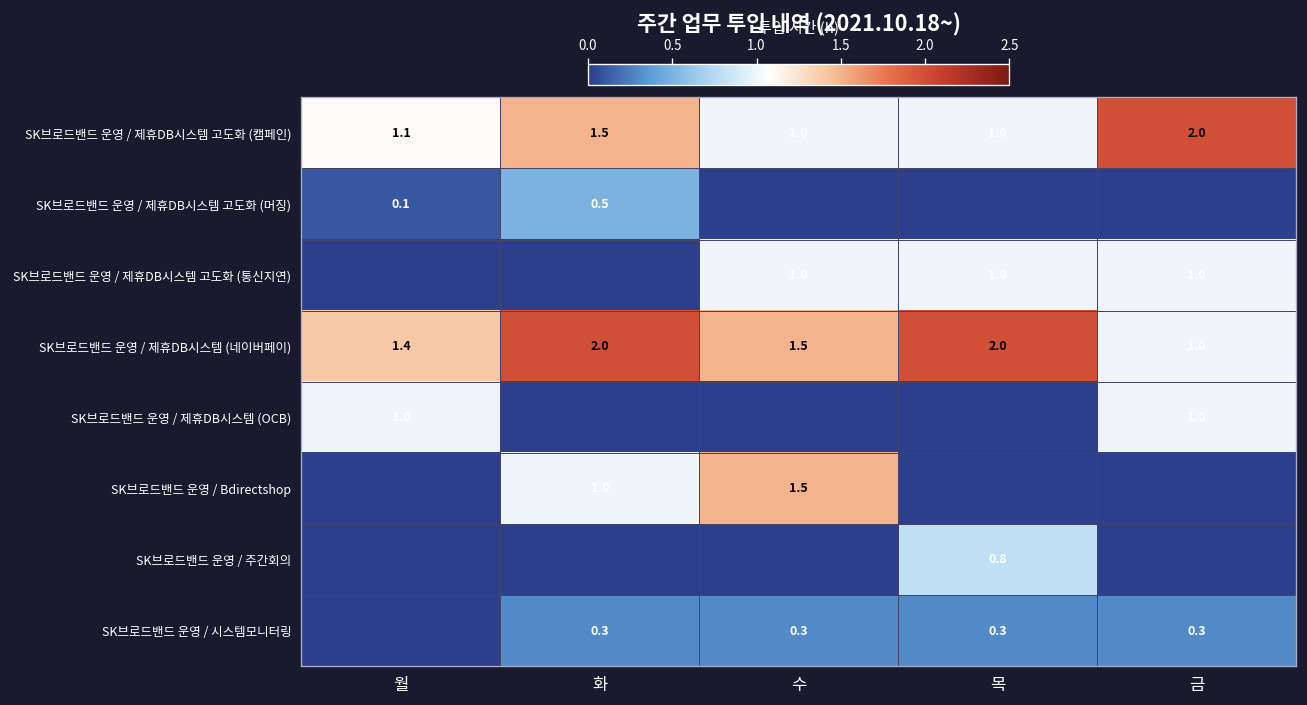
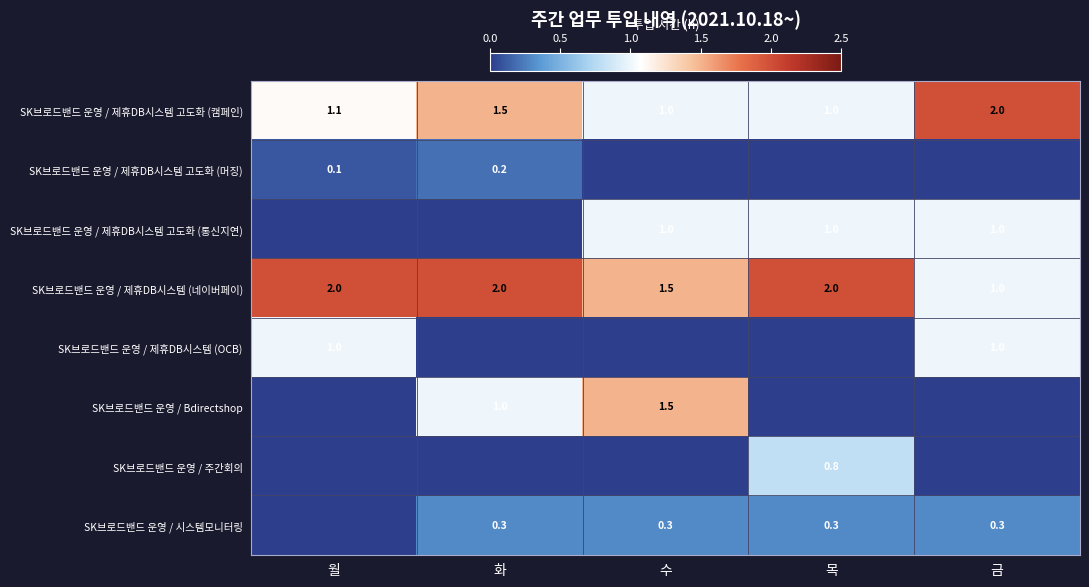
  {
    "SK브로드밴드 운영 / 제휴DB시스템 고도화 (캠페인)": {
      "월": 1.1,
      "화": 1.5,
      "금": 2.0
    },
    "SK브로드밴드 운영 / 제휴DB시스템 고도화 (머징)": {
      "월": 0.1,
-     "화": 0.5
+     "화": 0.2
    },
    "SK브로드밴드 운영 / 제휴DB시스템 (네이버페이)": {
-     "월": 1.4,
+     "월": 2.0,
      "화": 2.0,
      "수": 1.5,
      "목": 2.0
    },
    "SK브로드밴드 운영 / Bdirectshop": {
      "수": 1.5
    },
    "SK브로드밴드 운영 / 주간회의": {
      "목": 0.8
    },
    "SK브로드밴드 운영 / 시스템모니터링": {
      "화": 0.3,
      "수": 0.3,
      "목": 0.3,
      "금": 0.3
    }
  }
